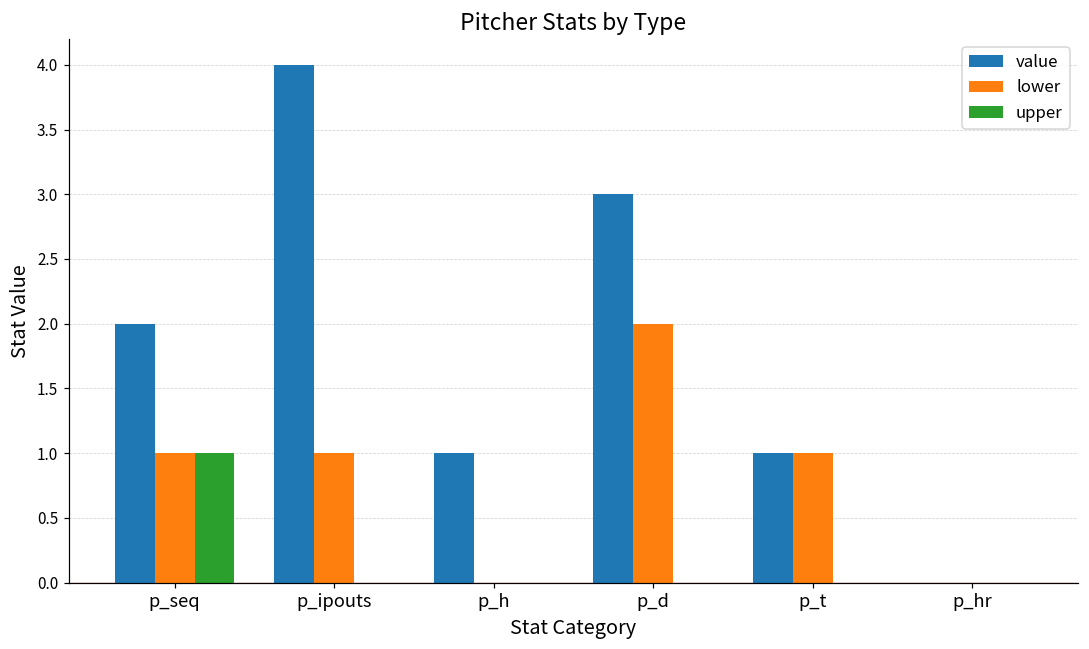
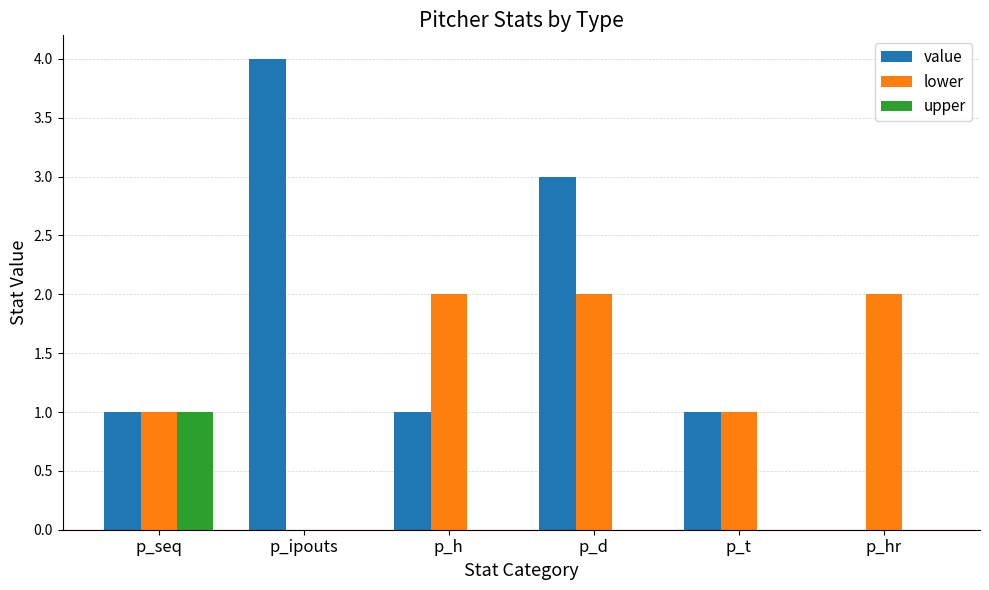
  {
    "value": {
-     "p_seq": 2,
+     "p_seq": 1,
      "p_ipouts": 4,
      "p_h": 1,
      "p_d": 3,
      "p_t": 1,
      "p_hr": 0
    },
    "lower": {
      "p_seq": 1,
-     "p_ipouts": 1,
-     "p_h": 0,
+     "p_ipouts": 0,
+     "p_h": 2,
      "p_d": 2,
      "p_t": 1,
-     "p_hr": 0
+     "p_hr": 2
    },
    "upper": {
      "p_seq": 1,
      "p_ipouts": 0,
      "p_h": 0,
      "p_d": 0,
      "p_t": 0,
      "p_hr": 0
    }
  }
